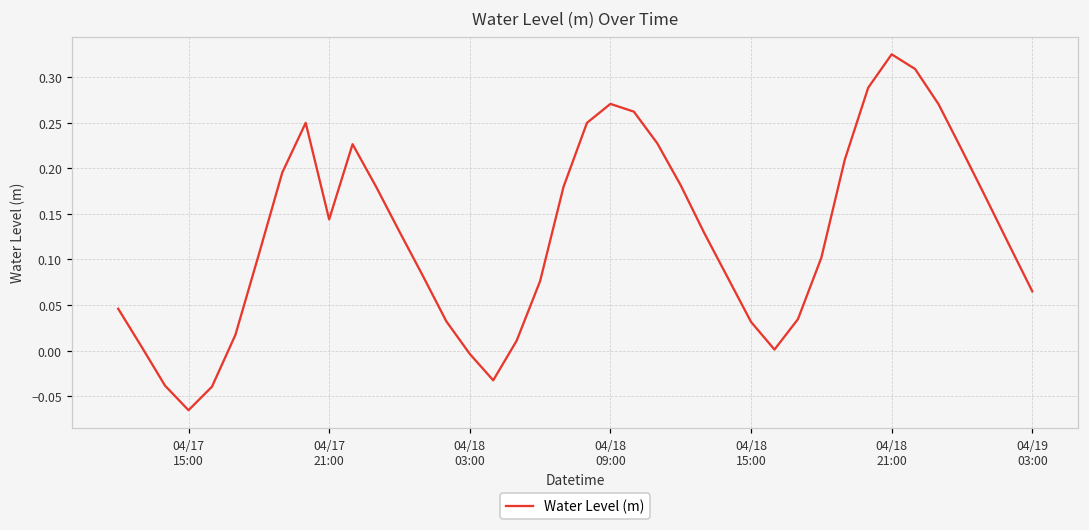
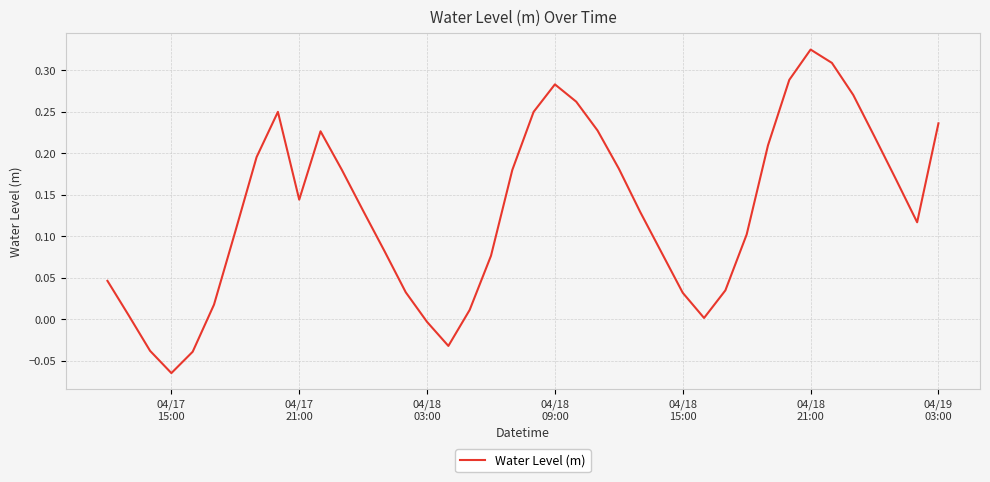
  {
    "04/17 15:00": -0.07,
    "04/17 21:00": 0.14,
    "04/18 03:00": 0.00,
-   "04/18 09:00": 0.27,
+   "04/18 09:00": 0.28,
    "04/18 15:00": 0.03,
    "04/18 21:00": 0.32,
-   "04/19 03:00": 0.07
+   "04/19 03:00": 0.24
  }
